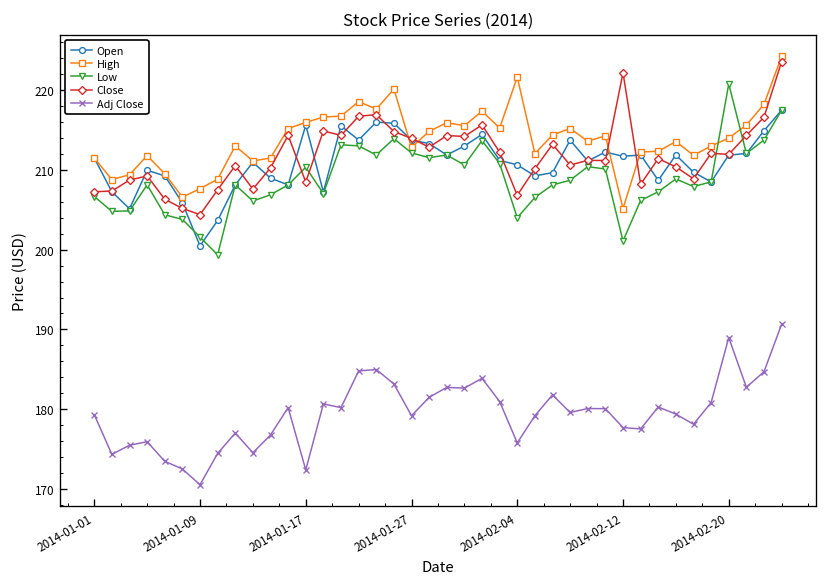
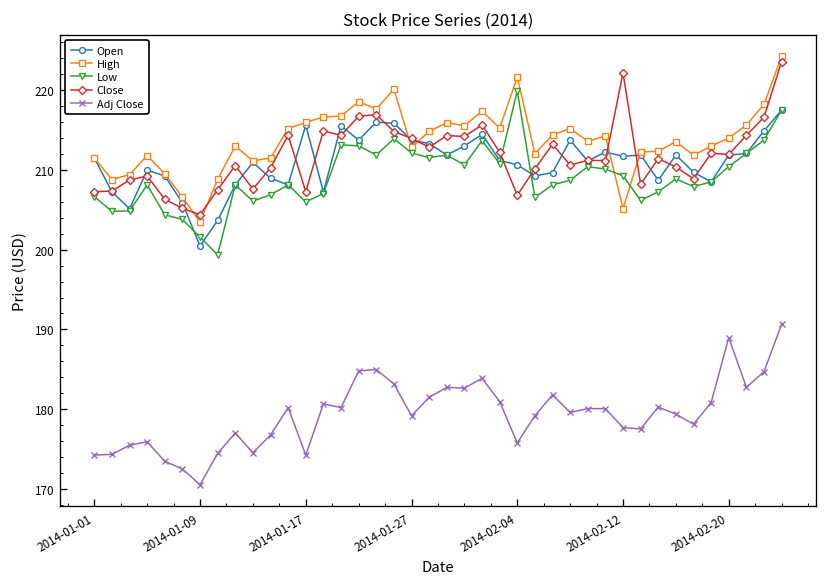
  {
    "Open": {
      "2014-01-09": 200,
      "2014-02-04": 211,
      "2014-02-12": 212
    },
    "High": {
-     "2014-01-09": 208,
+     "2014-01-09": 203,
      "2014-01-27": 213,
      "2014-02-04": 222,
      "2014-02-12": 205,
      "2014-02-20": 214
    },
    "Low": {
      "2014-01-01": 207,
      "2014-01-09": 202,
-     "2014-01-17": 210,
+     "2014-01-17": 206,
      "2014-01-27": 212,
-     "2014-02-04": 204,
-     "2014-02-12": 201,
-     "2014-02-20": 221
+     "2014-02-04": 220,
+     "2014-02-12": 209,
+     "2014-02-20": 210
    },
    "Close": {
      "2014-01-01": 207,
      "2014-01-09": 204,
-     "2014-01-17": 208,
+     "2014-01-17": 207,
      "2014-02-04": 207,
      "2014-02-12": 222
    },
    "Adj Close": {
-     "2014-01-01": 179,
+     "2014-01-01": 174,
      "2014-01-09": 171,
-     "2014-01-17": 172,
+     "2014-01-17": 174,
      "2014-01-27": 179,
      "2014-02-04": 176,
      "2014-02-12": 178,
      "2014-02-20": 189
    }
  }
